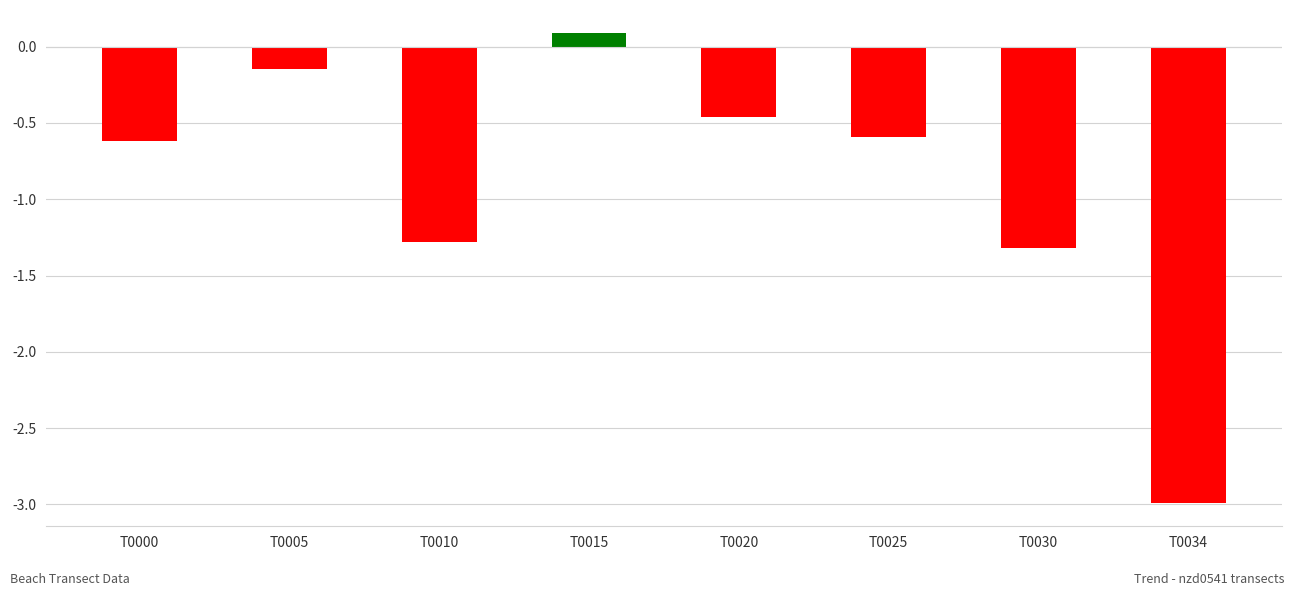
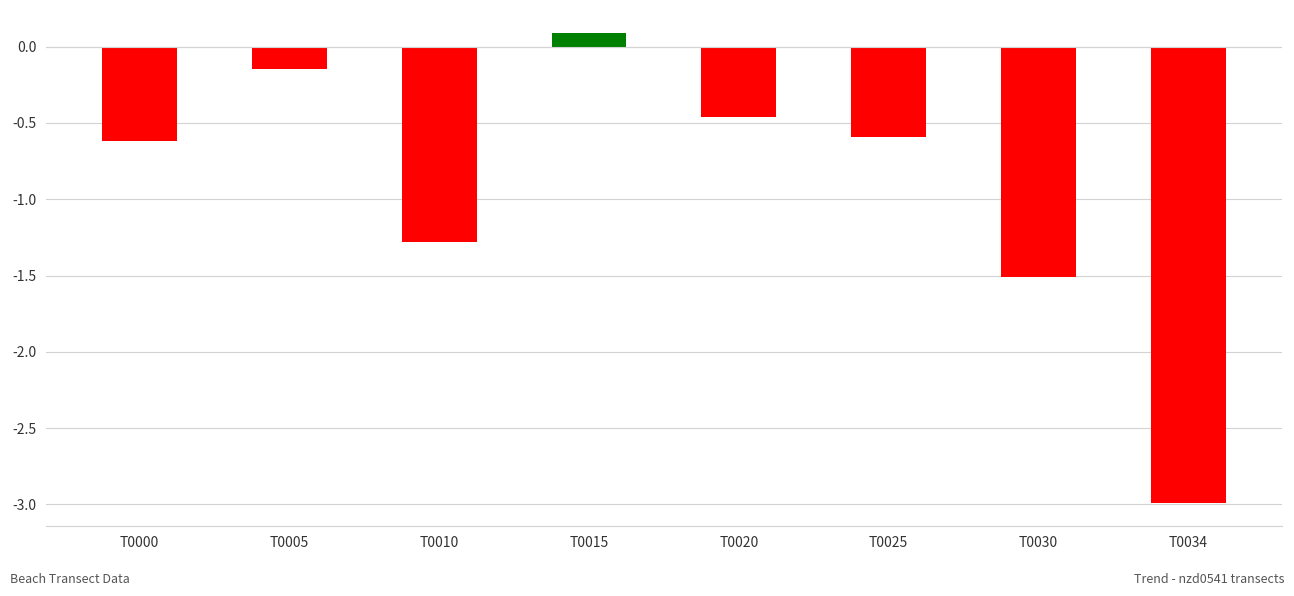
  {
    "T0000": -0.62,
    "T0005": -0.15,
    "T0010": -1.28,
    "T0015": 0.09,
    "T0020": -0.46,
    "T0025": -0.59,
-   "T0030": -1.32,
+   "T0030": -1.51,
    "T0034": -2.99
  }
